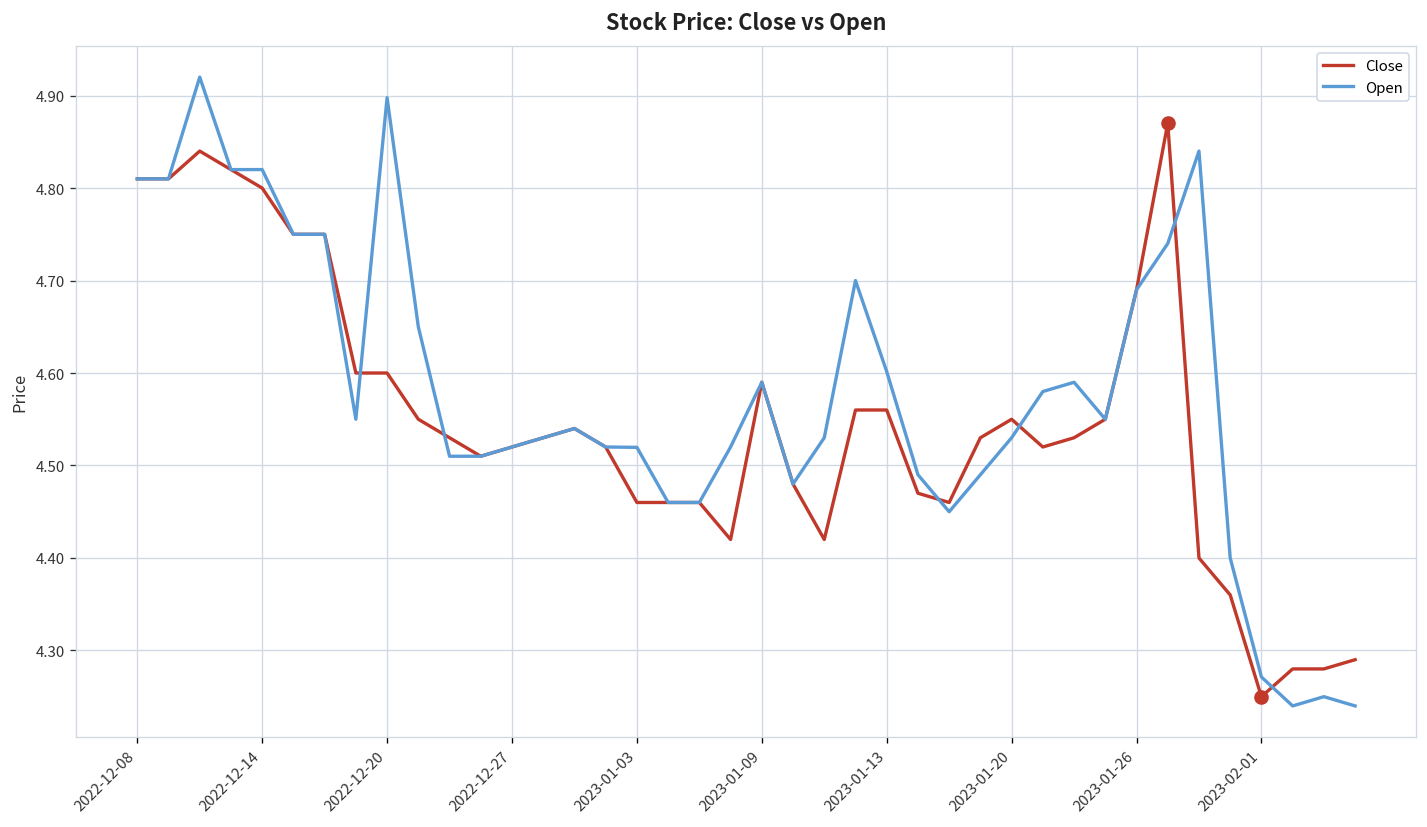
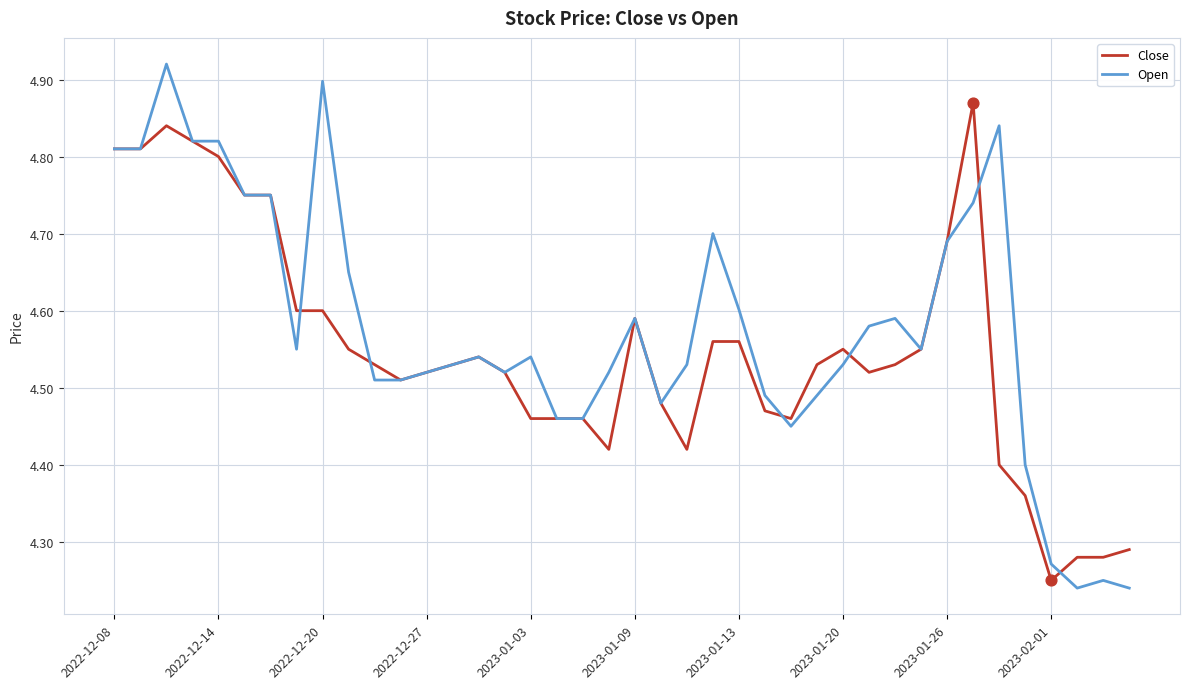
  {
    "Open": {
      "2022-12-14": 4.82,
      "2022-12-20": 4.90,
-     "2023-01-03": 4.52,
+     "2023-01-03": 4.54,
      "2023-01-13": 4.60,
      "2023-01-20": 4.53,
      "2023-02-01": 4.27
    }
  }
